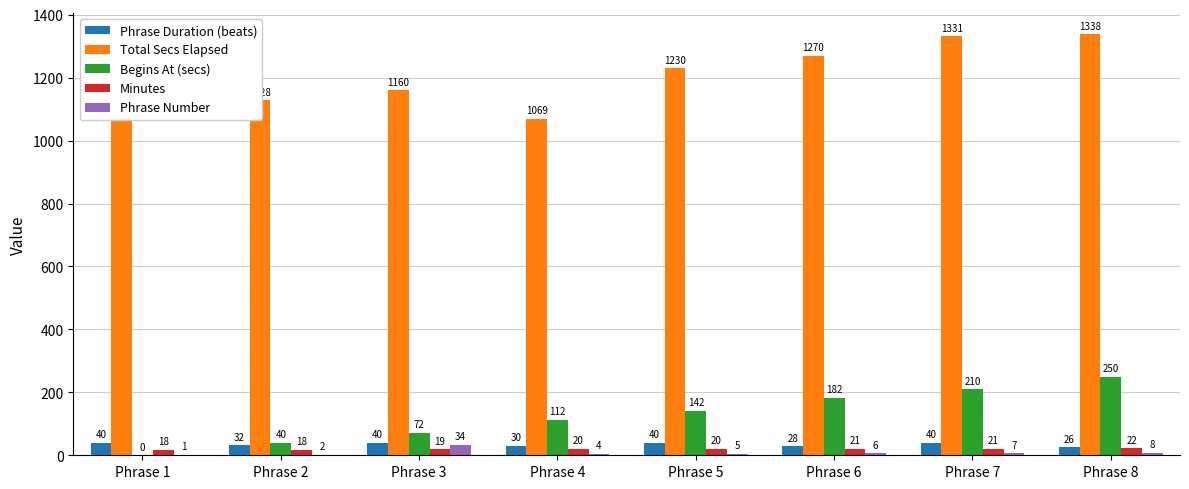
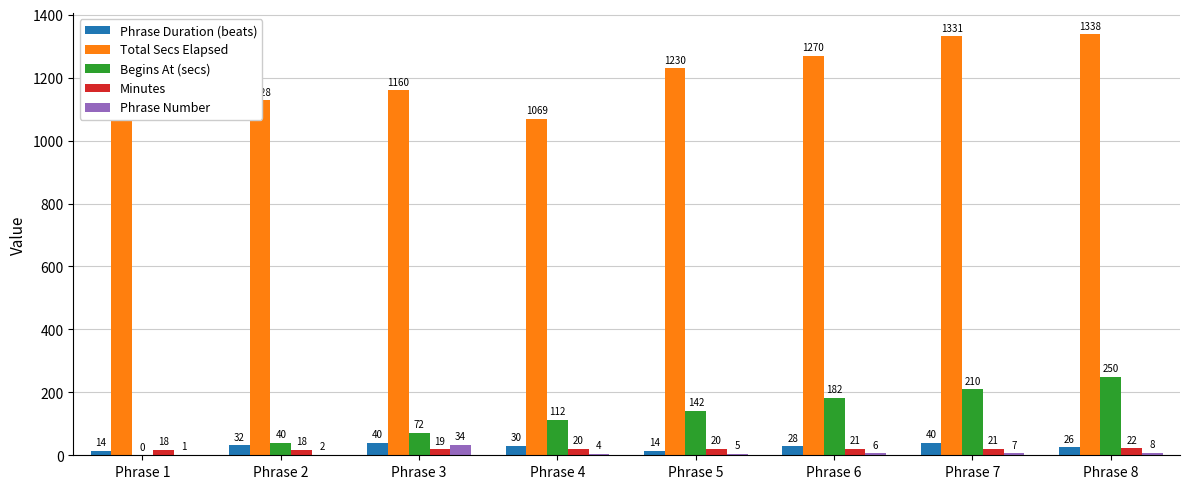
  {
    "Phrase Duration (beats)": {
-     "Phrase 1": 40,
+     "Phrase 1": 14,
      "Phrase 2": 32,
      "Phrase 3": 40,
      "Phrase 4": 30,
-     "Phrase 5": 40,
+     "Phrase 5": 14,
      "Phrase 6": 28,
      "Phrase 7": 40,
      "Phrase 8": 26
    },
    "Total Secs Elapsed": {
      "Phrase 3": 1160,
      "Phrase 4": 1069,
      "Phrase 5": 1230,
      "Phrase 6": 1270,
      "Phrase 7": 1331,
      "Phrase 8": 1338
    },
    "Begins At (secs)": {
      "Phrase 1": 0,
      "Phrase 2": 40,
      "Phrase 3": 72,
      "Phrase 4": 112,
      "Phrase 5": 142,
      "Phrase 6": 182,
      "Phrase 7": 210,
      "Phrase 8": 250
    },
    "Minutes": {
      "Phrase 1": 18,
      "Phrase 2": 18,
      "Phrase 3": 19,
      "Phrase 4": 20,
      "Phrase 5": 20,
      "Phrase 6": 21,
      "Phrase 7": 21,
      "Phrase 8": 22
    },
    "Phrase Number": {
      "Phrase 1": 1,
      "Phrase 2": 2,
      "Phrase 3": 34,
      "Phrase 4": 4,
      "Phrase 5": 5,
      "Phrase 6": 6,
      "Phrase 7": 7,
      "Phrase 8": 8
    }
  }
